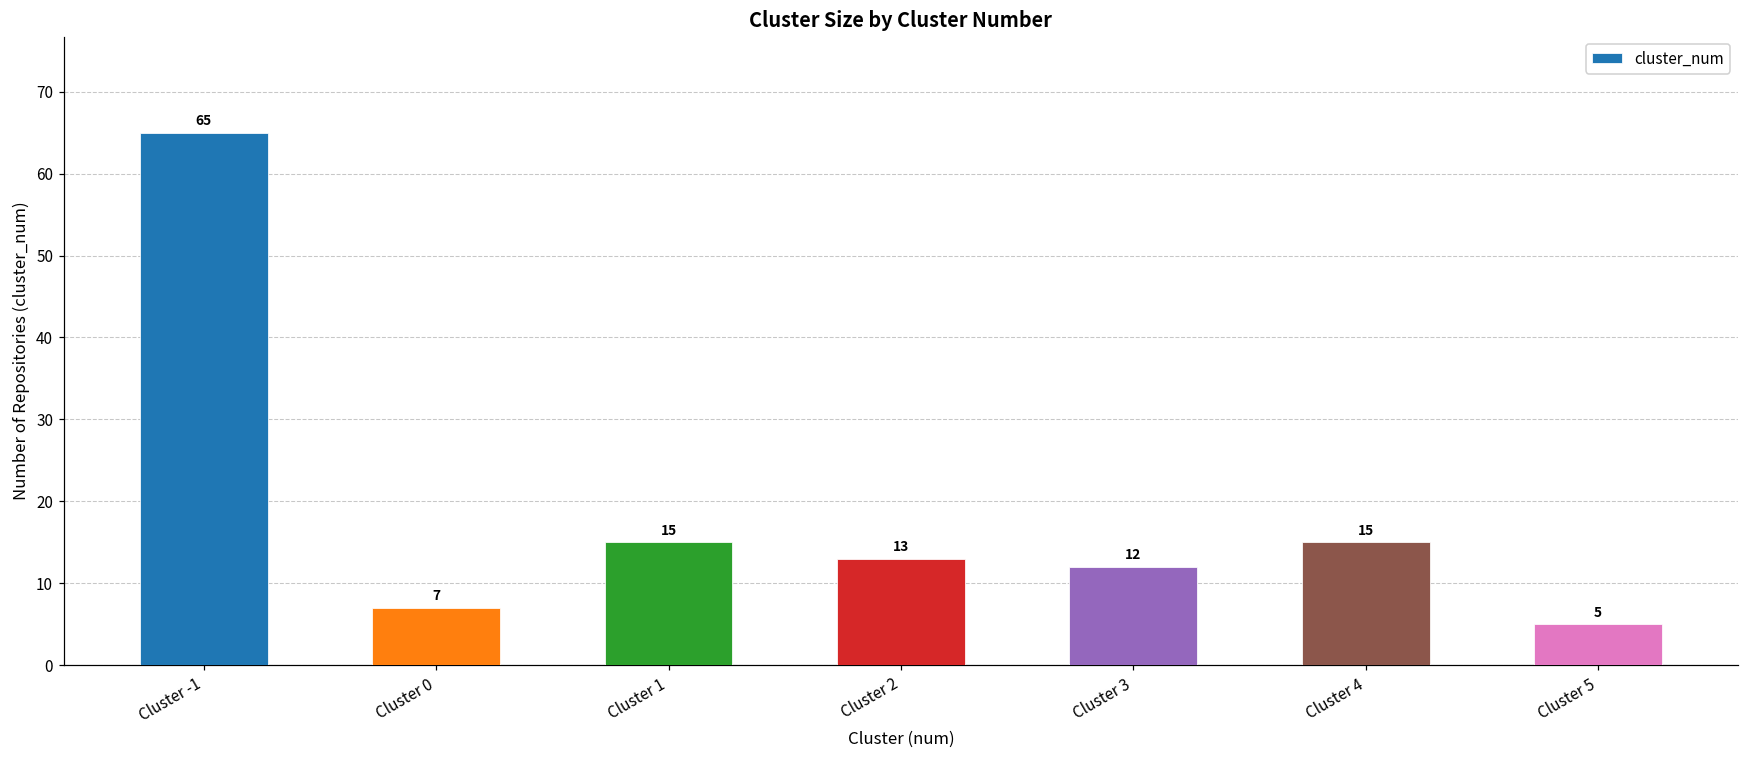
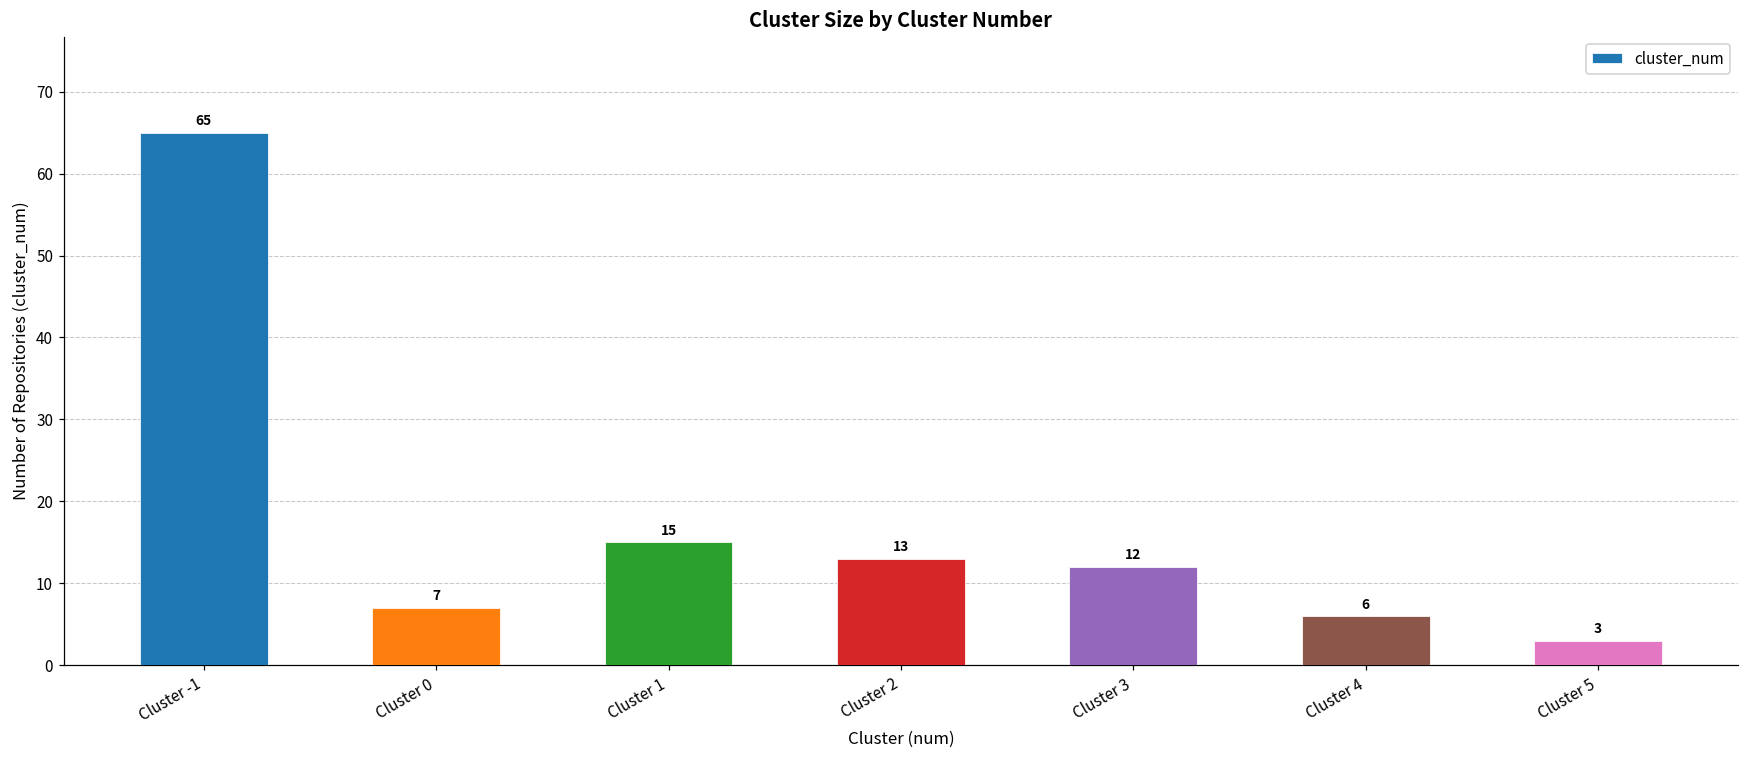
  {
    "Cluster -1": 65,
    "Cluster 0": 7,
    "Cluster 1": 15,
    "Cluster 2": 13,
    "Cluster 3": 12,
-   "Cluster 4": 15,
-   "Cluster 5": 5
+   "Cluster 4": 6,
+   "Cluster 5": 3
  }
